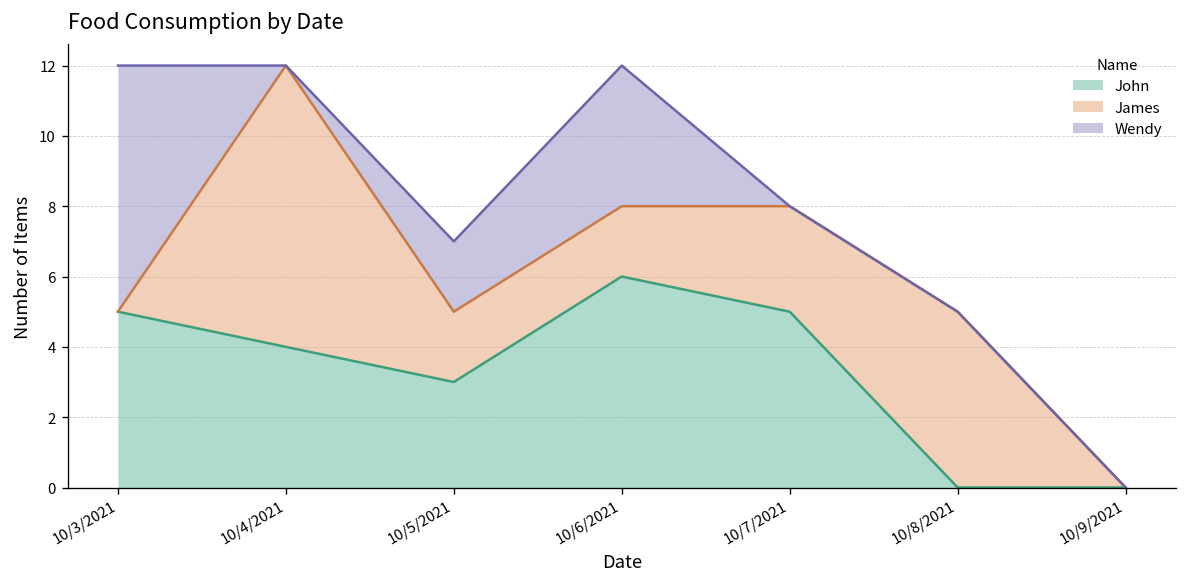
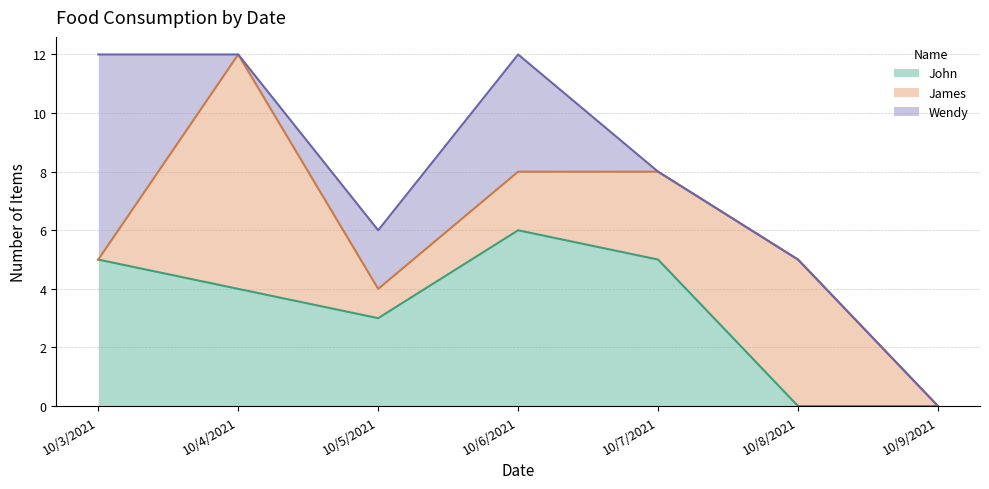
  {
    "James": {
-     "10/5/2021": 2,
+     "10/5/2021": 1,
      "10/6/2021": 2
    }
  }
